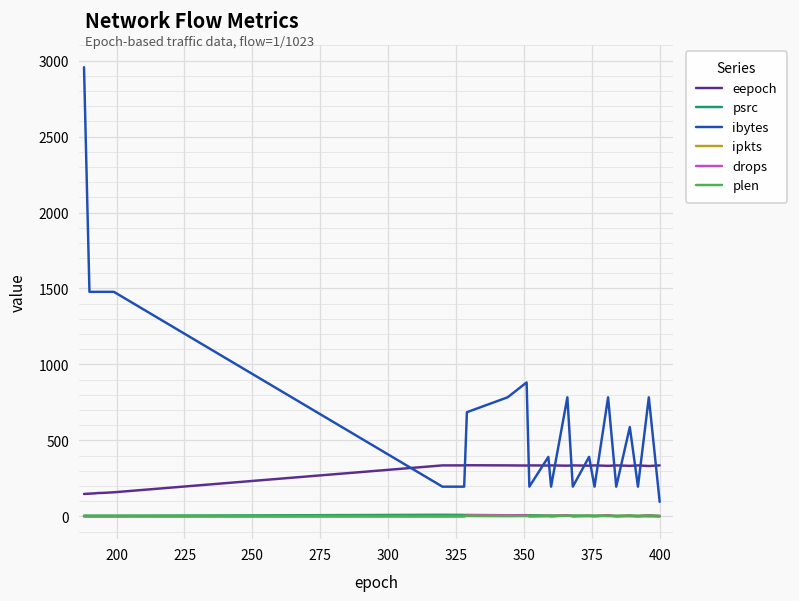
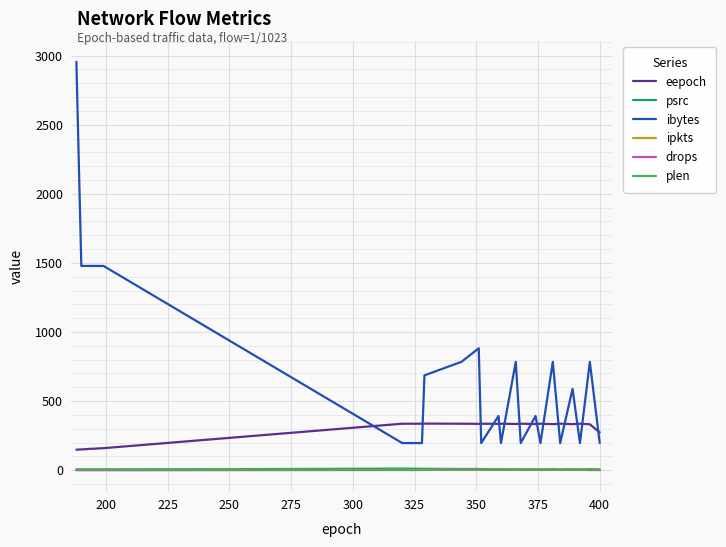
  {
    "eepoch": {
-     "400": 340
+     "400": 270
    },
    "ibytes": {
-     "400": 100
+     "400": 200
    }
  }
